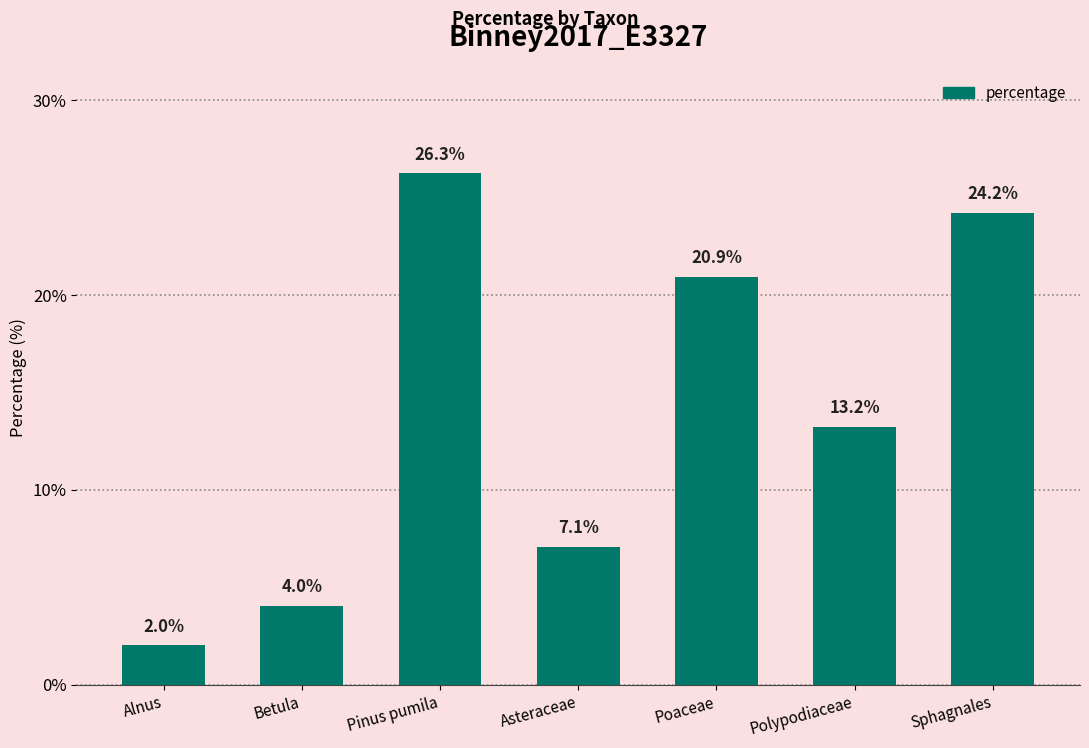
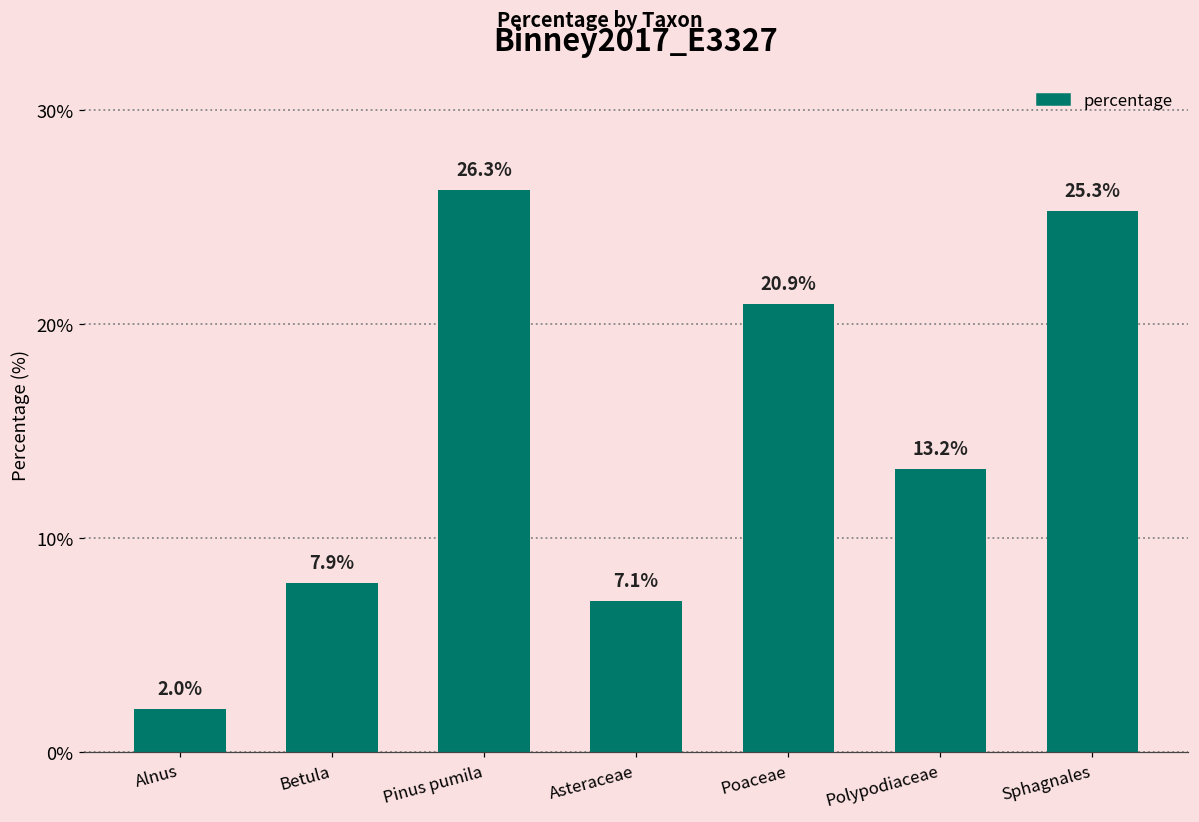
  {
    "Alnus": "2.0%",
-   "Betula": "4.0%",
+   "Betula": "7.9%",
    "Pinus pumila": "26.3%",
    "Asteraceae": "7.1%",
    "Poaceae": "20.9%",
    "Polypodiaceae": "13.2%",
-   "Sphagnales": "24.2%"
+   "Sphagnales": "25.3%"
  }
